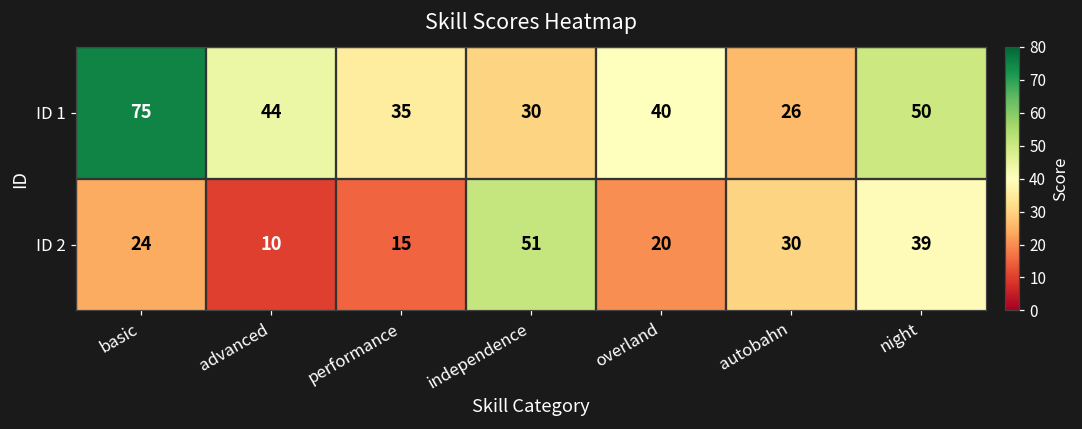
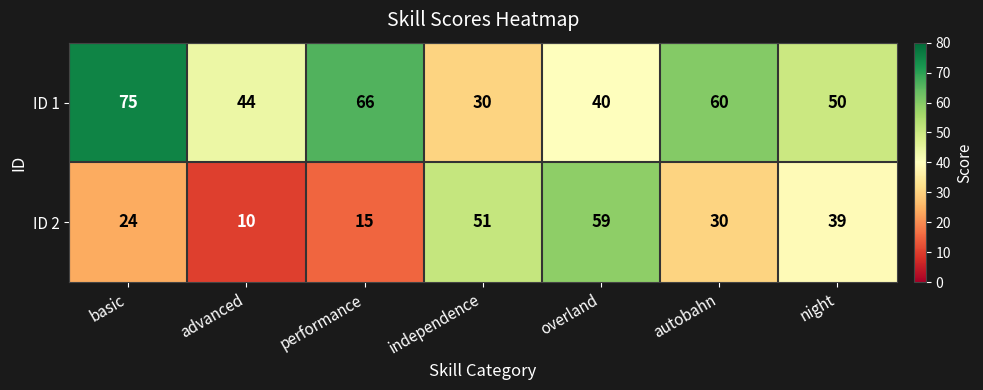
  {
    "ID 1": {
      "basic": 75,
      "advanced": 44,
-     "performance": 35,
+     "performance": 66,
      "independence": 30,
      "overland": 40,
-     "autobahn": 26,
+     "autobahn": 60,
      "night": 50
    },
    "ID 2": {
      "basic": 24,
      "advanced": 10,
      "performance": 15,
      "independence": 51,
-     "overland": 20,
+     "overland": 59,
      "autobahn": 30,
      "night": 39
    }
  }
